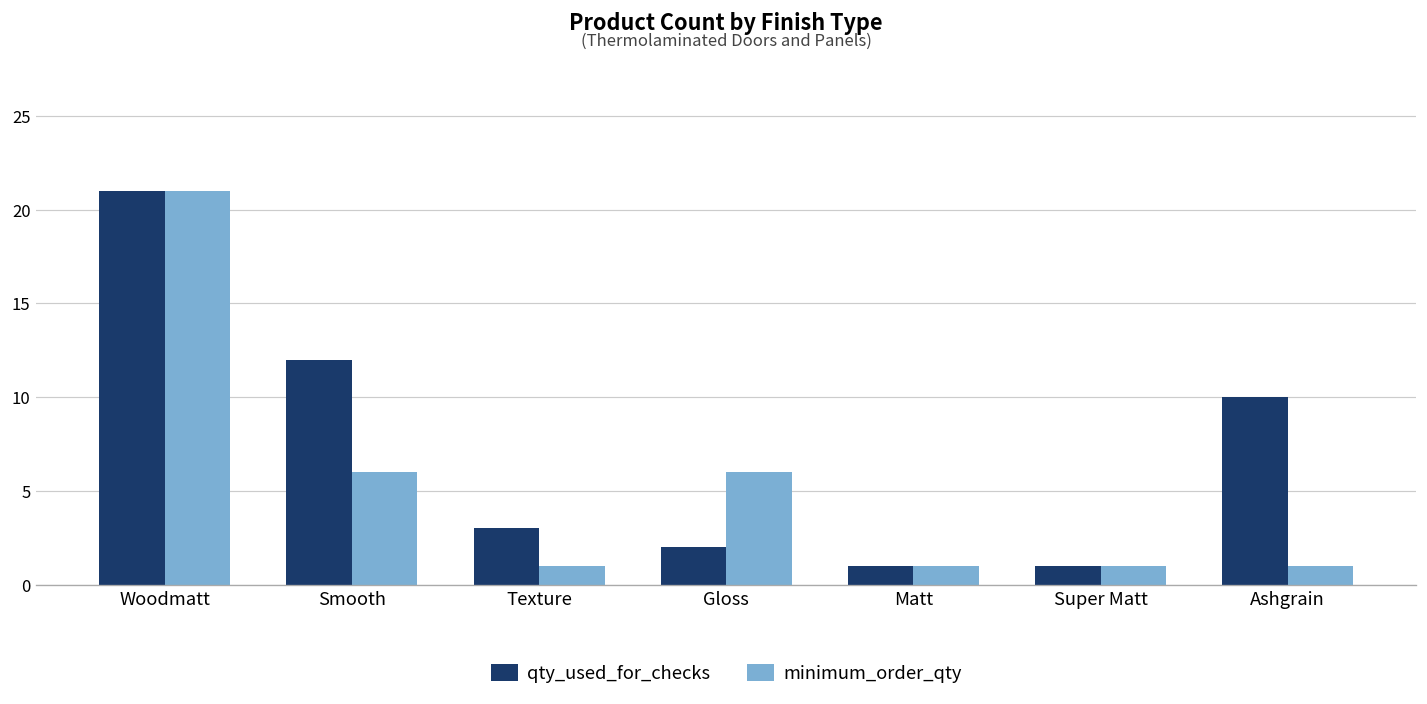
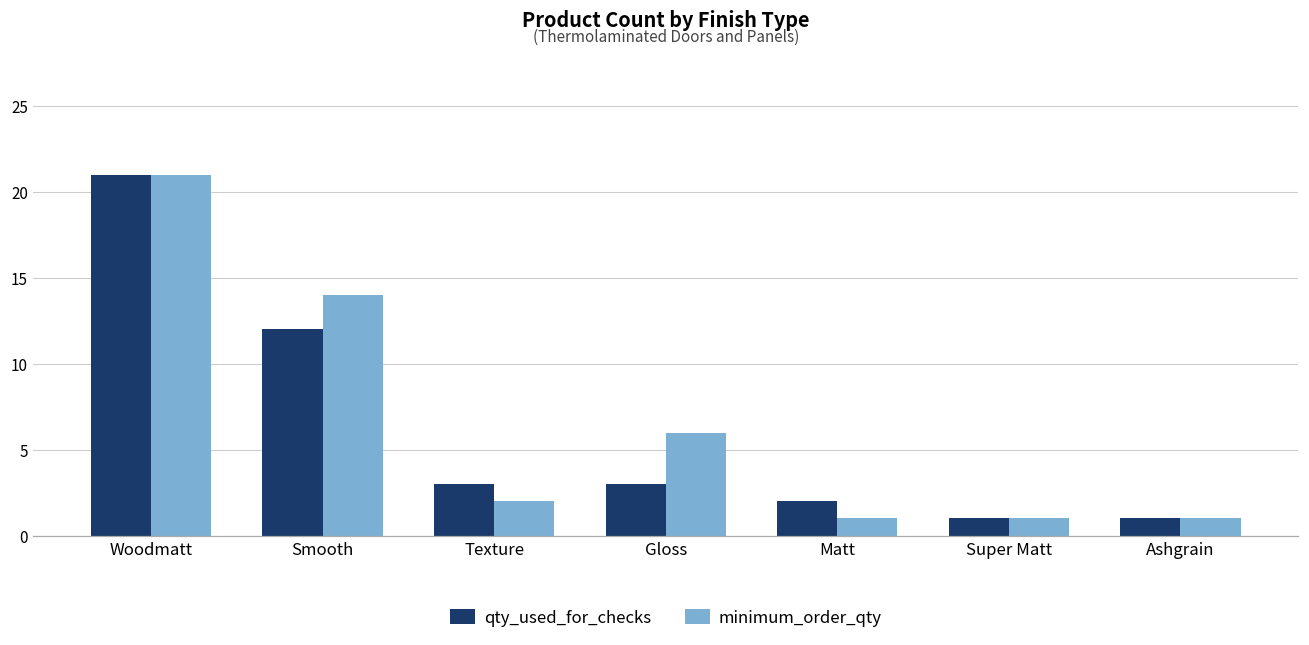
  {
    "qty_used_for_checks": {
      "Woodmatt": 21,
      "Smooth": 12,
      "Texture": 3,
-     "Gloss": 2,
-     "Matt": 1,
+     "Gloss": 3,
+     "Matt": 2,
      "Super Matt": 1,
-     "Ashgrain": 10
+     "Ashgrain": 1
    },
    "minimum_order_qty": {
      "Woodmatt": 21,
-     "Smooth": 6,
-     "Texture": 1,
+     "Smooth": 14,
+     "Texture": 2,
      "Gloss": 6,
      "Matt": 1,
      "Super Matt": 1,
      "Ashgrain": 1
    }
  }
